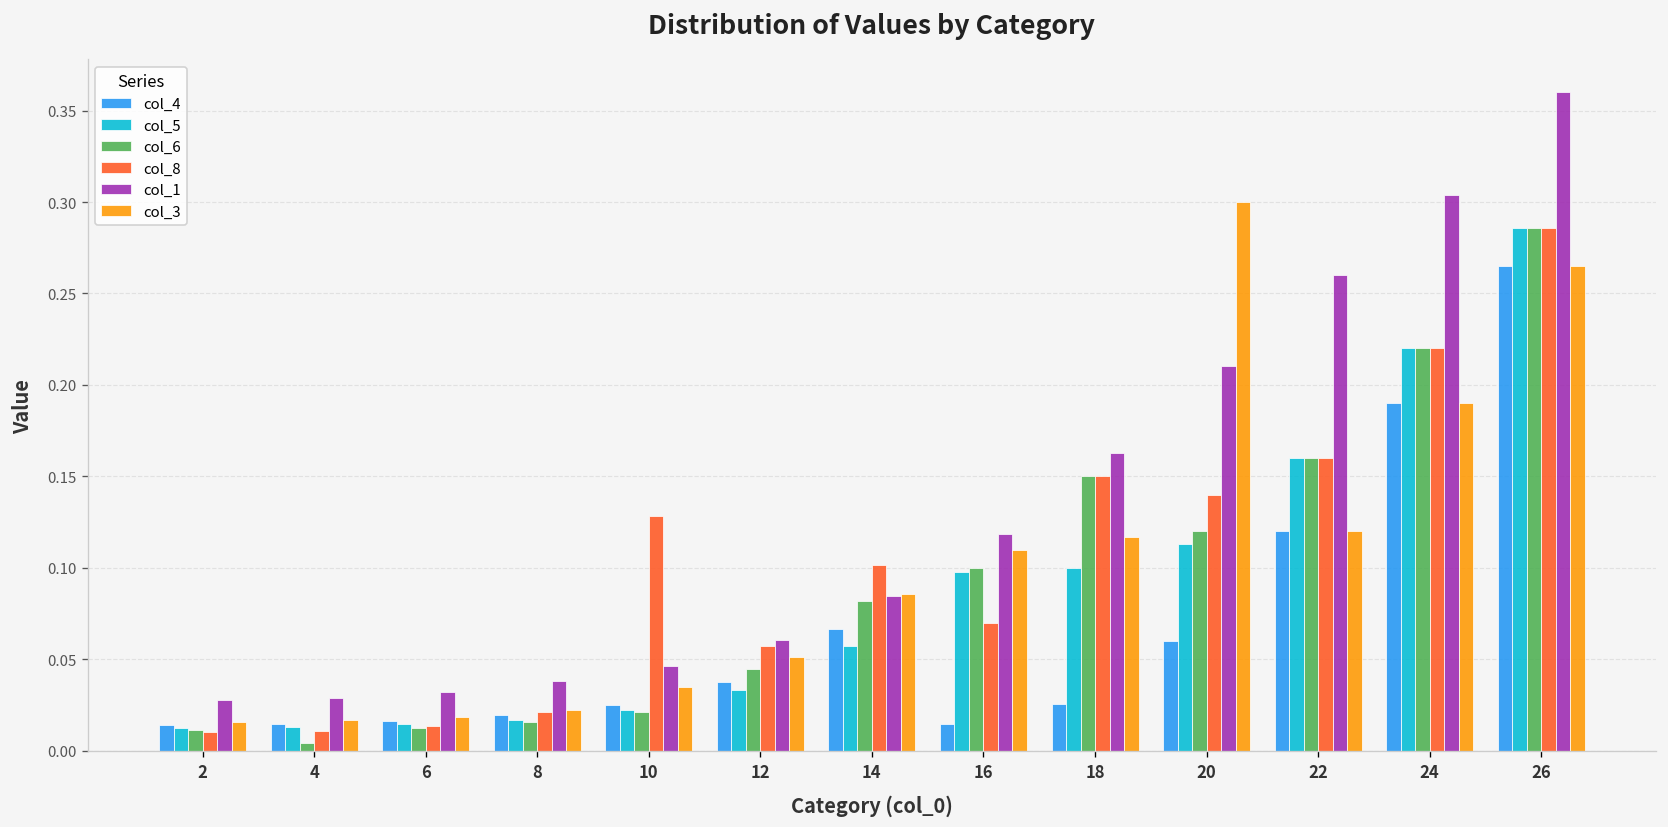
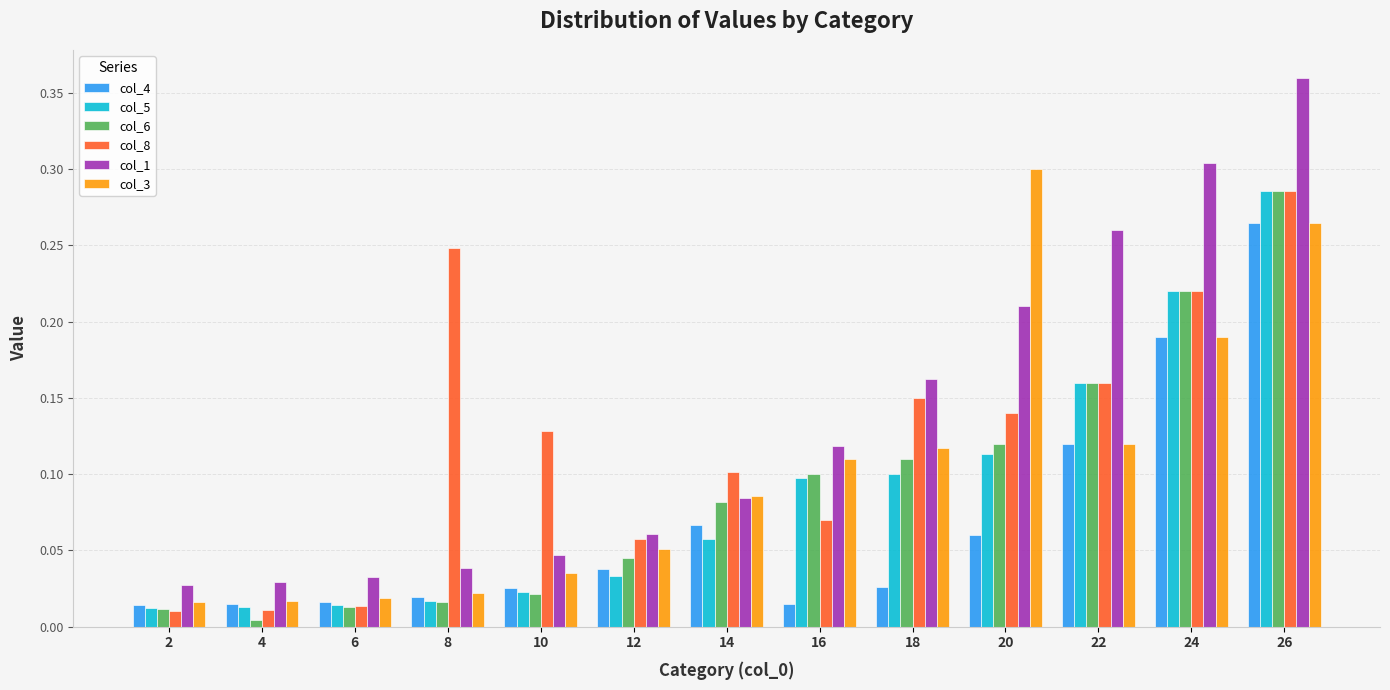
  {
    "col_6": {
      "2": 0.01,
      "4": 0.005,
      "6": 0.013,
      "8": 0.016,
      "10": 0.02,
      "12": 0.045,
      "14": 0.082,
      "16": 0.10,
-     "18": 0.15,
+     "18": 0.11,
      "20": 0.12,
      "22": 0.16,
      "24": 0.22,
      "26": 0.286
    },
    "col_8": {
      "2": 0.011,
      "4": 0.011,
      "6": 0.014,
-     "8": 0.021,
+     "8": 0.248,
      "10": 0.128,
      "12": 0.057,
      "14": 0.102,
      "16": 0.070,
      "18": 0.150,
      "20": 0.140,
      "22": 0.160,
      "24": 0.220,
      "26": 0.286
    },
    "col_1": {
      "2": 0.028,
      "4": 0.029,
      "6": 0.033,
      "8": 0.038,
      "10": 0.047,
      "12": 0.061,
      "14": 0.085,
      "16": 0.119,
      "18": 0.163,
      "20": 0.210,
      "22": 0.260,
      "24": 0.304,
      "26": 0.360
    },
    "col_3": {
      "2": 0.016,
      "4": 0.017,
      "6": 0.019,
      "8": 0.022,
      "10": 0.035,
      "12": 0.051,
      "14": 0.086,
      "16": 0.110,
      "18": 0.117,
      "20": 0.300,
      "22": 0.120,
      "24": 0.190,
      "26": 0.265
    }
  }
